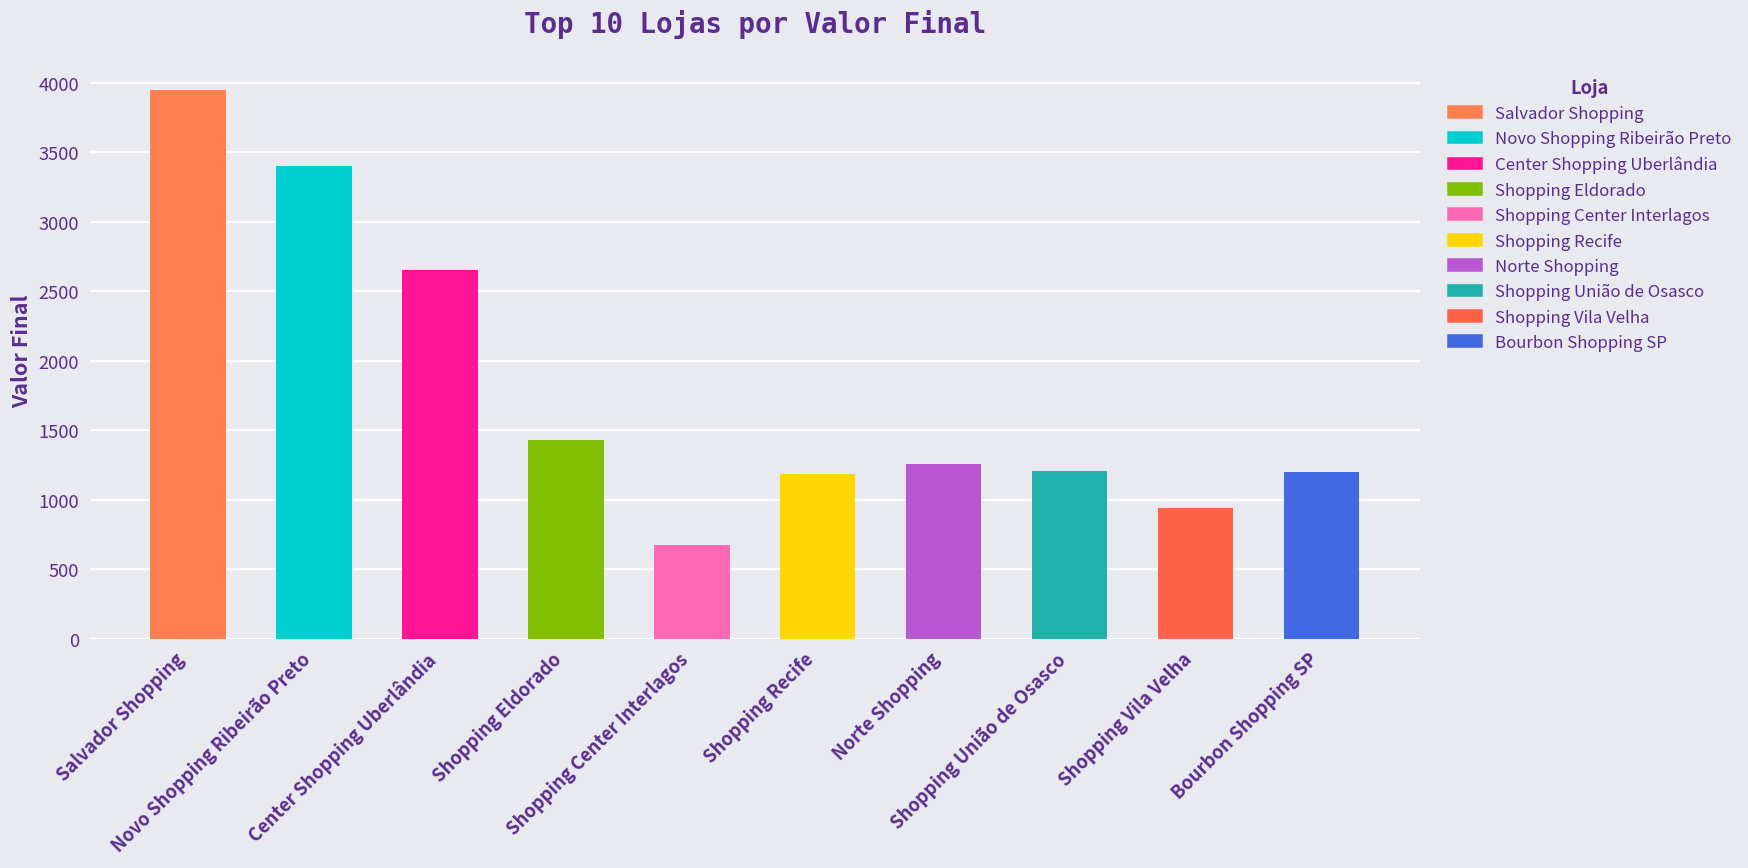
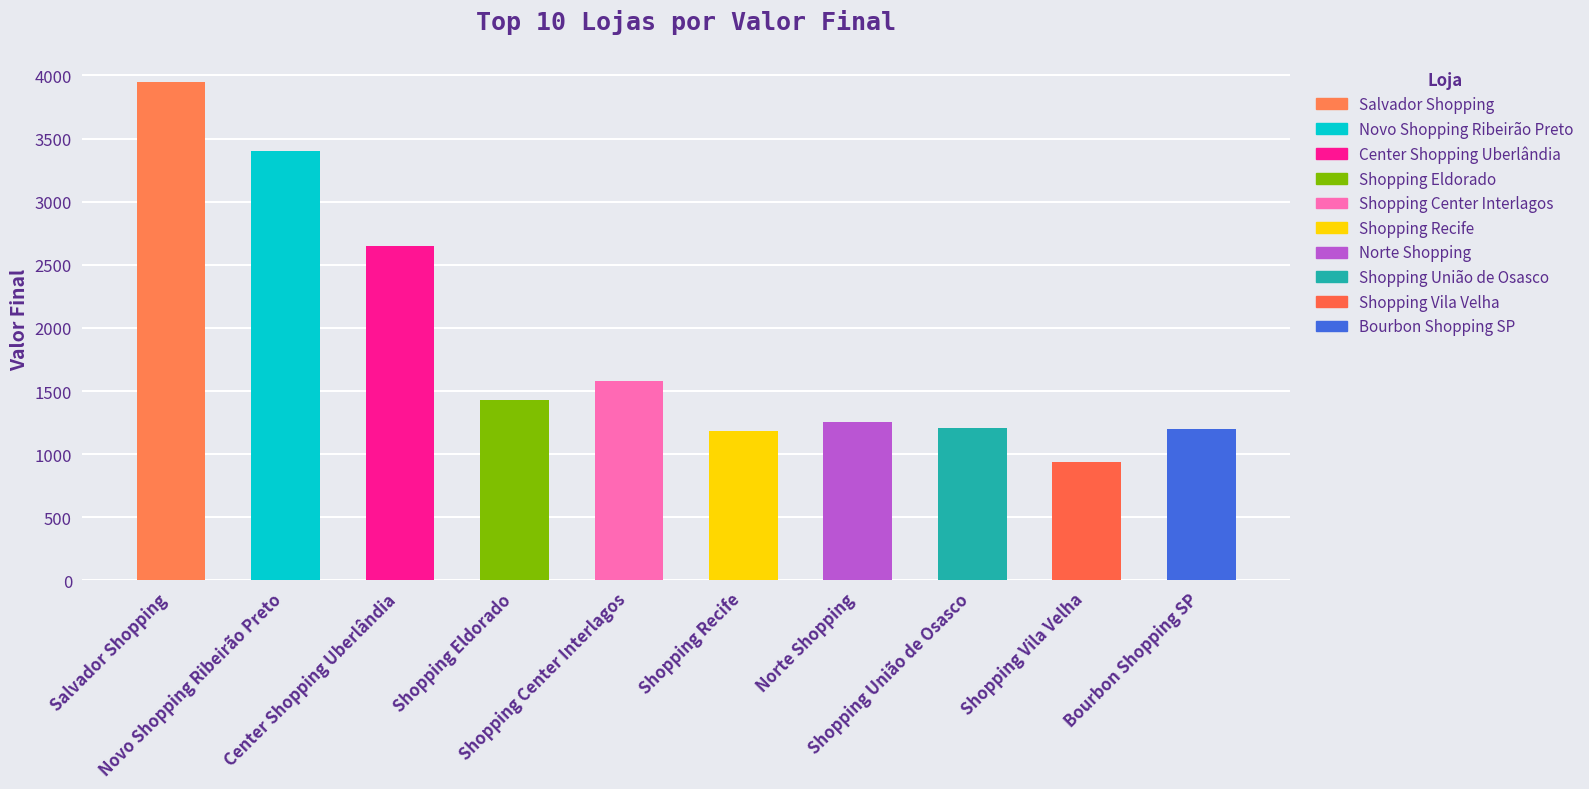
  {
    "Salvador Shopping": 3950,
    "Novo Shopping Ribeirão Preto": 3400,
    "Center Shopping Uberlândia": 2650,
    "Shopping Eldorado": 1430,
-   "Shopping Center Interlagos": 680,
+   "Shopping Center Interlagos": 1580,
    "Shopping Recife": 1190,
    "Norte Shopping": 1260,
    "Shopping União de Osasco": 1210,
    "Shopping Vila Velha": 940,
    "Bourbon Shopping SP": 1200
  }
